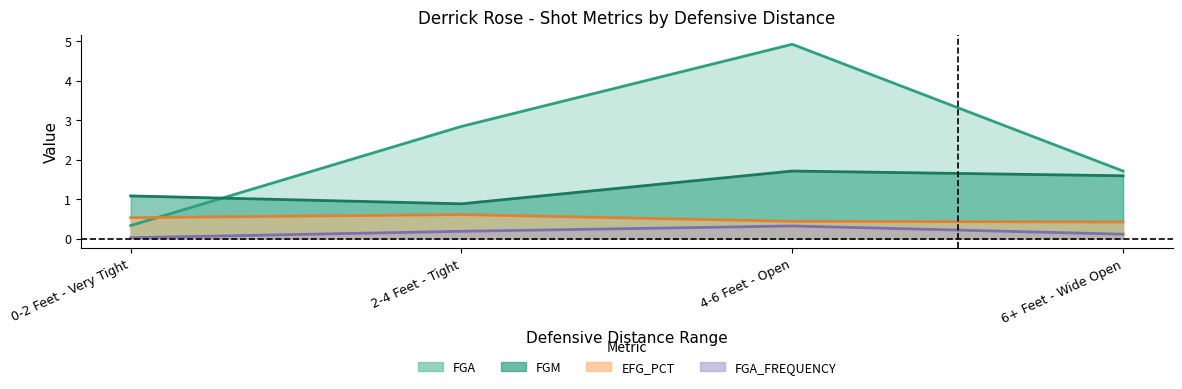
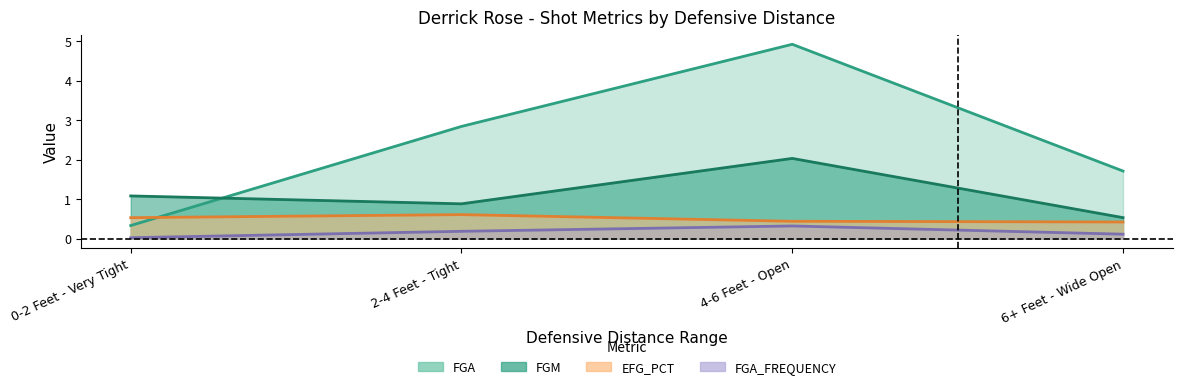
  {
    "FGM": {
      "0-2 Feet - Very Tight": 1.1,
      "2-4 Feet - Tight": 0.9,
-     "4-6 Feet - Open": 1.7,
-     "6+ Feet - Wide Open": 1.6
+     "4-6 Feet - Open": 2.0,
+     "6+ Feet - Wide Open": 0.5
    },
    "EFG_PCT": {
      "0-2 Feet - Very Tight": 0.5,
      "2-4 Feet - Tight": 0.6,
      "4-6 Feet - Open": 0.4,
      "6+ Feet - Wide Open": 0.4
    }
  }
